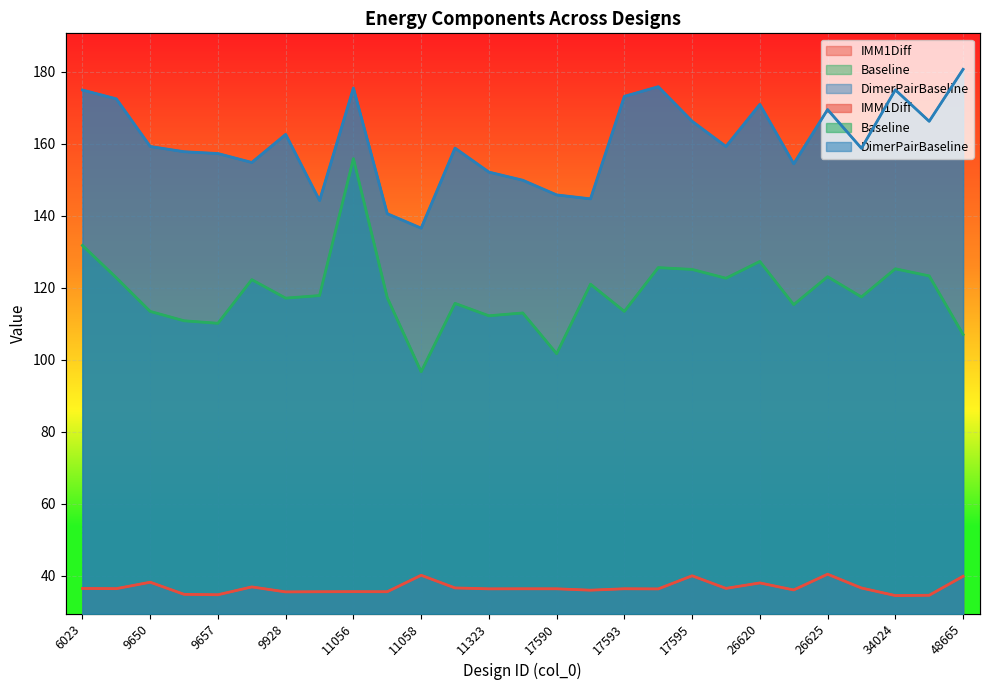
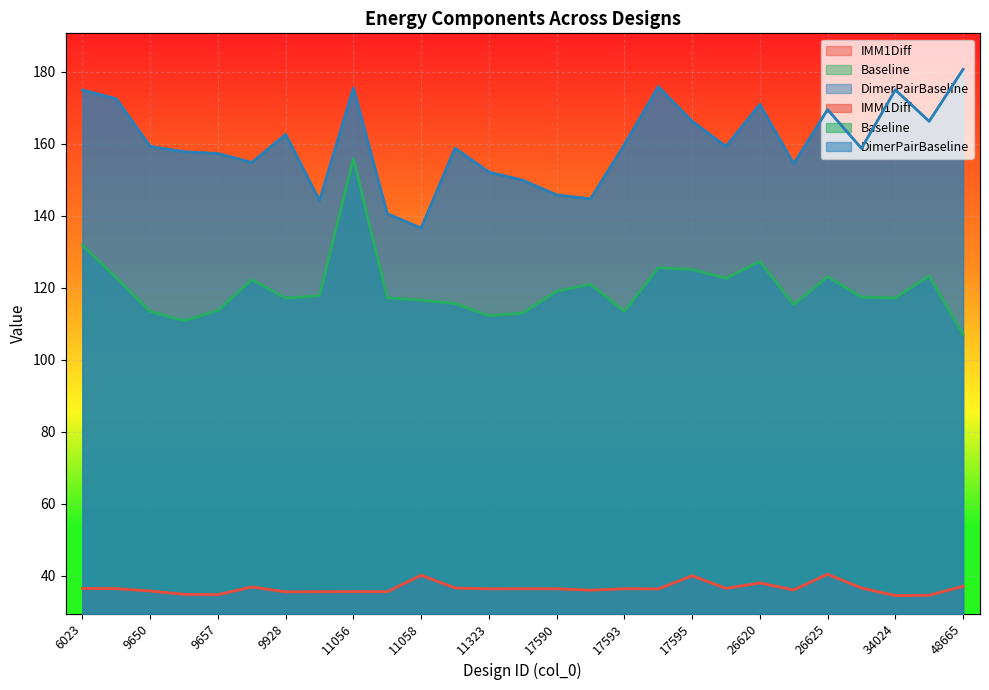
  {
    "IMM1Diff": {
      "6023": 37,
-     "9650": 38,
+     "9650": 36,
      "9657": 35,
      "9928": 36,
      "11056": 36,
      "11058": 40,
      "11323": 36,
      "17590": 36,
      "17593": 36,
      "17595": 40,
      "26620": 38,
      "26625": 40,
      "34024": 35,
-     "48665": 40
+     "48665": 37
    },
    "Baseline": {
      "6023": 132,
      "9650": 113,
-     "9657": 110,
+     "9657": 114,
      "9928": 117,
      "11056": 156,
-     "11058": 97,
+     "11058": 117,
      "11323": 112,
-     "17590": 102,
+     "17590": 119,
      "17593": 113,
      "17595": 125,
      "26620": 127,
      "26625": 123,
-     "34024": 125,
+     "34024": 117,
      "48665": 107
    },
    "DimerPairBaseline": {
      "6023": 175,
      "9650": 159,
      "9657": 157,
      "9928": 163,
      "11056": 176,
      "11058": 137,
      "11323": 152,
      "17590": 146,
-     "17593": 173,
+     "17593": 160,
      "17595": 166,
      "26620": 171
    }
  }
